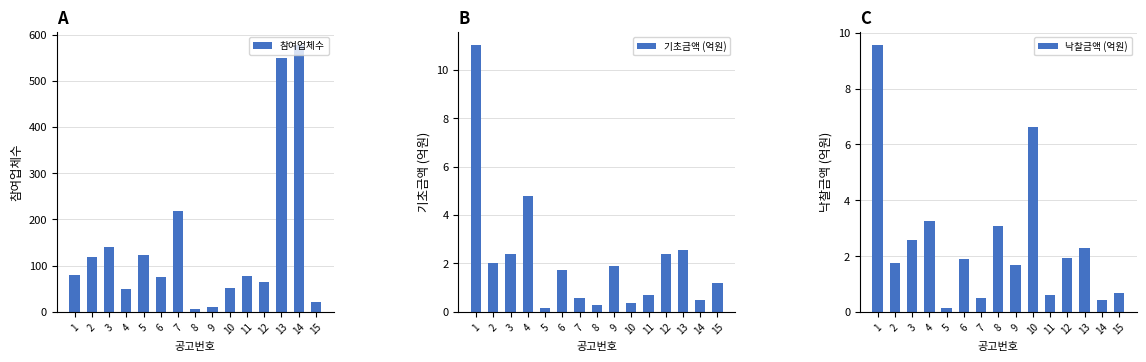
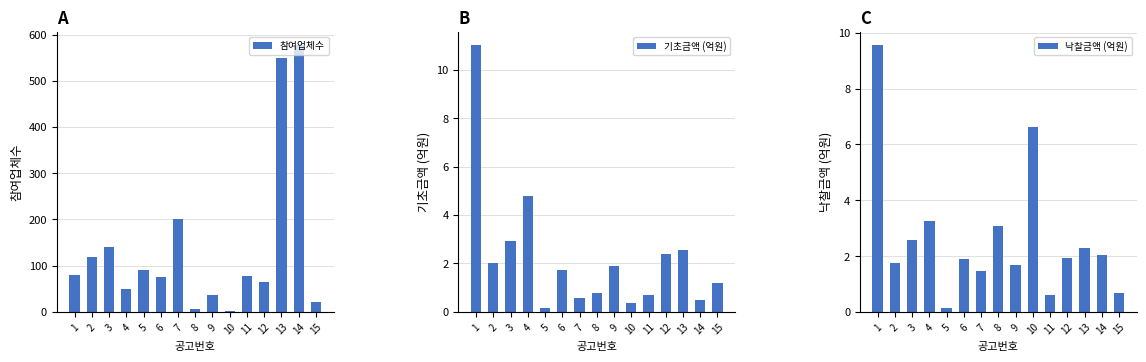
  {
    "A": {
      "1": 80,
      "2": 120,
      "3": 140,
      "4": 50,
-     "5": 120,
+     "5": 90,
      "6": 80,
-     "7": 220,
+     "7": 200,
      "8": 10,
-     "9": 10,
-     "10": 50,
+     "9": 40,
+     "10": 0,
      "11": 80,
      "12": 60,
      "13": 550,
      "15": 20
    },
    "B": {
      "1": 11.0,
      "2": 2.0,
-     "3": 2.4,
+     "3": 2.9,
      "4": 4.8,
      "5": 0.2,
      "6": 1.7,
      "7": 0.6,
-     "8": 0.3,
+     "8": 0.8,
      "9": 1.9,
      "10": 0.4,
      "11": 0.7,
      "12": 2.4,
      "13": 2.6,
      "14": 0.5,
      "15": 1.2
    },
    "C": {
      "1": 9.6,
      "2": 1.7,
      "3": 2.6,
      "4": 3.2,
      "5": 0.1,
      "6": 1.9,
-     "7": 0.5,
+     "7": 1.5,
      "8": 3.1,
      "9": 1.7,
      "10": 6.6,
      "11": 0.6,
      "12": 1.9,
      "13": 2.3,
-     "14": 0.4,
+     "14": 2.1,
      "15": 0.7
    }
  }
